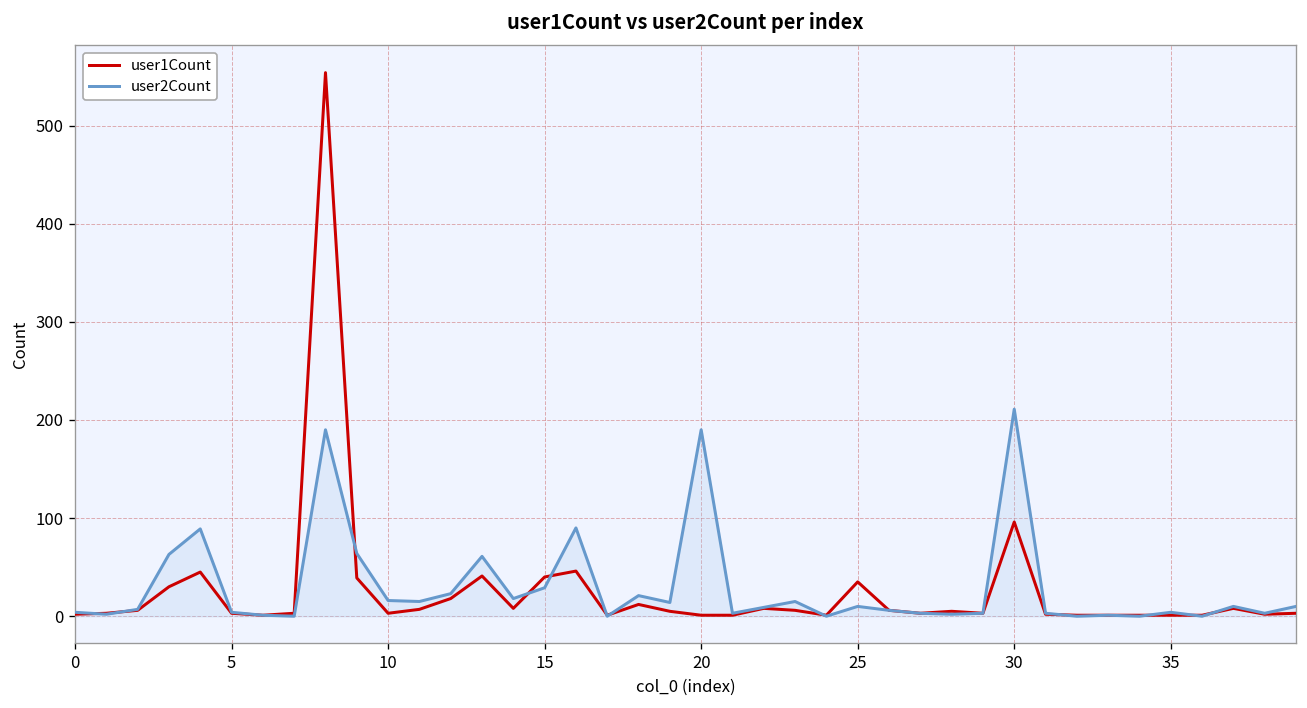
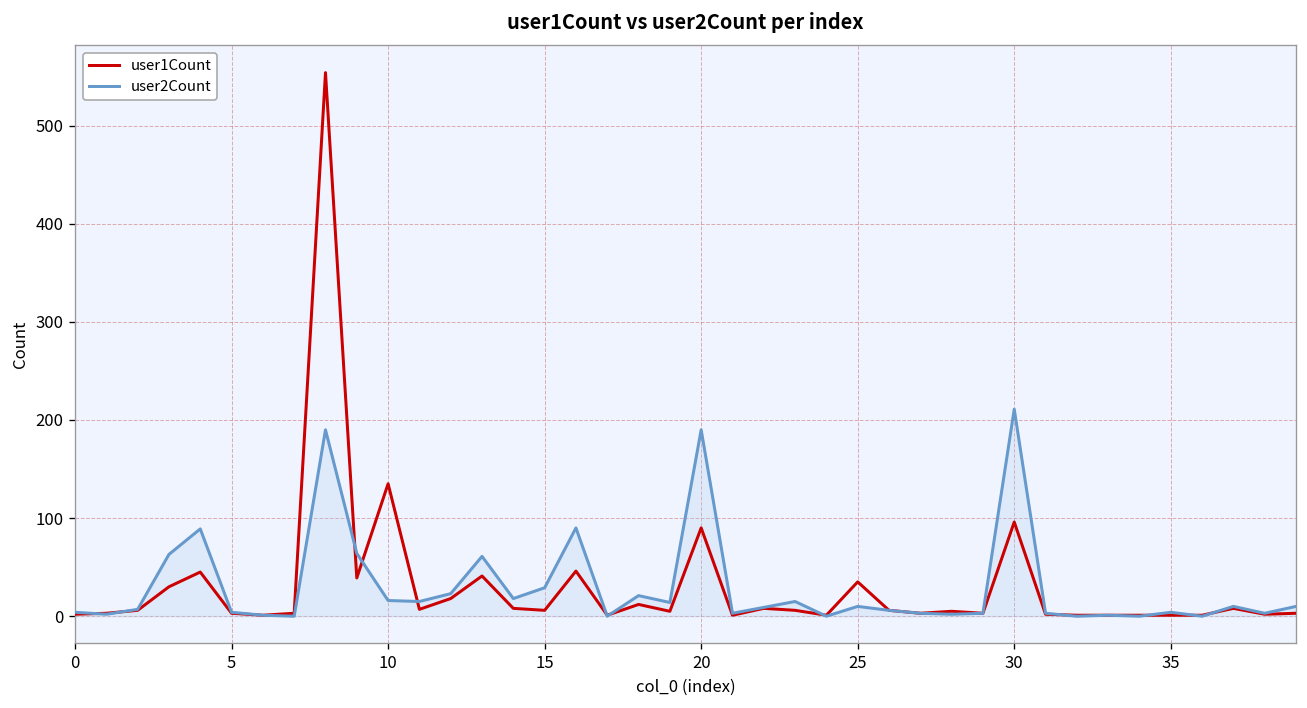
  {
    "user1Count": {
-     "10": 0,
-     "15": 40,
-     "20": 0,
+     "10": 140,
+     "15": 10,
+     "20": 90,
      "25": 40,
      "30": 100,
      "35": 0
    },
    "user2Count": {
      "10": 20,
      "15": 30,
      "20": 190,
      "25": 10,
      "30": 210,
      "35": 0
    }
  }
